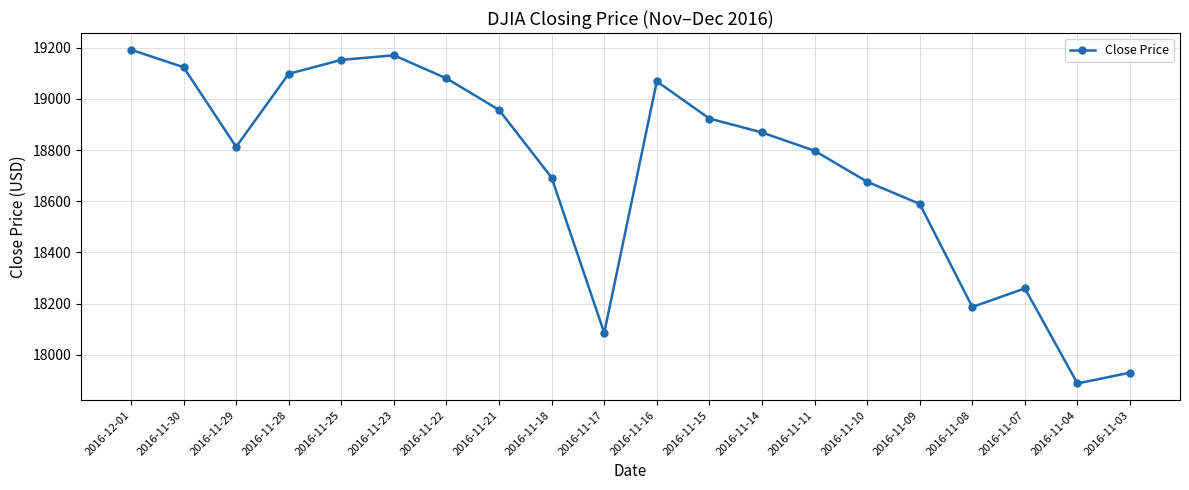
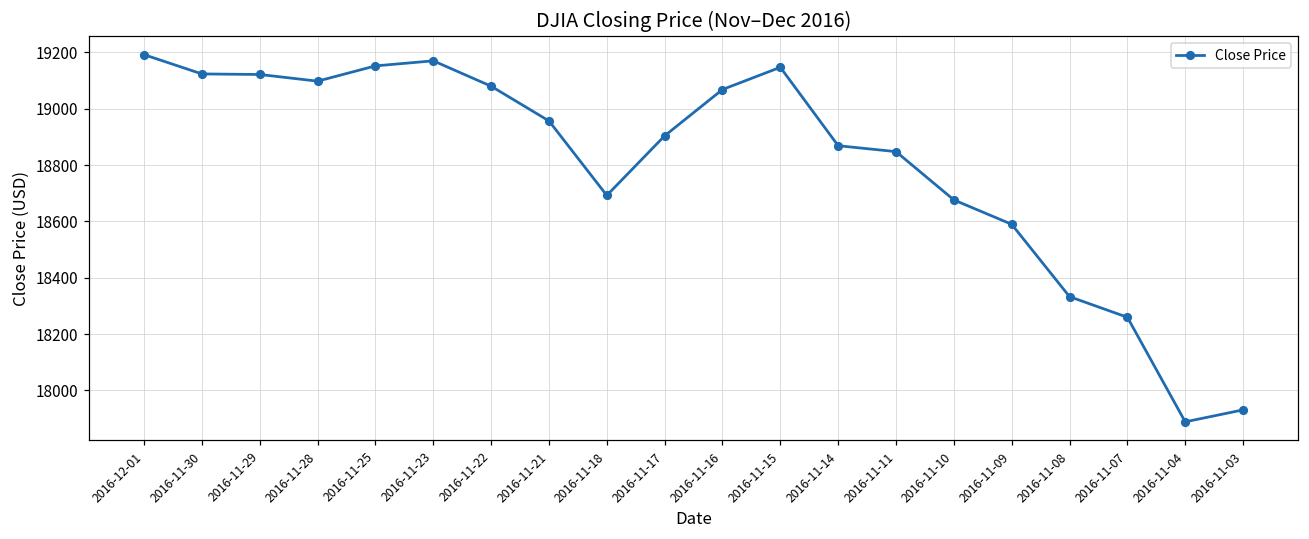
  {
    "2016-12-01": 19190,
    "2016-11-30": 19120,
-   "2016-11-29": 18810,
+   "2016-11-29": 19120,
    "2016-11-28": 19100,
    "2016-11-25": 19150,
    "2016-11-23": 19170,
    "2016-11-22": 19080,
    "2016-11-21": 18960,
    "2016-11-18": 18690,
-   "2016-11-17": 18090,
+   "2016-11-17": 18900,
    "2016-11-16": 19070,
-   "2016-11-15": 18920,
+   "2016-11-15": 19150,
    "2016-11-14": 18870,
-   "2016-11-11": 18800,
+   "2016-11-11": 18850,
    "2016-11-10": 18680,
    "2016-11-09": 18590,
-   "2016-11-08": 18190,
+   "2016-11-08": 18330,
    "2016-11-07": 18260,
    "2016-11-04": 17890,
    "2016-11-03": 17930
  }
